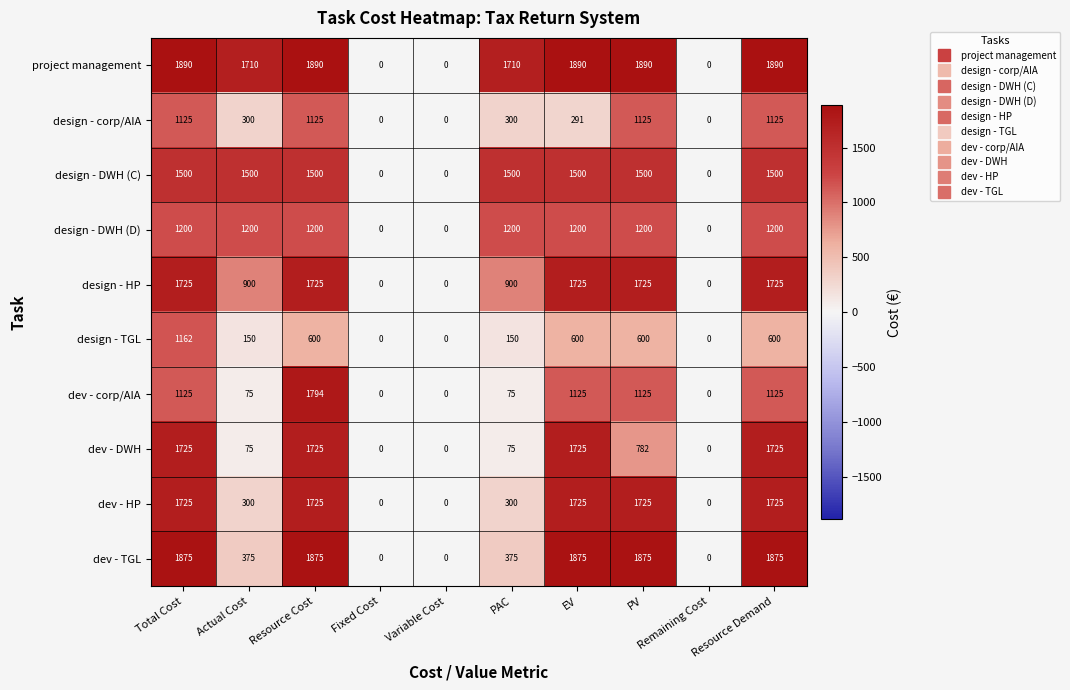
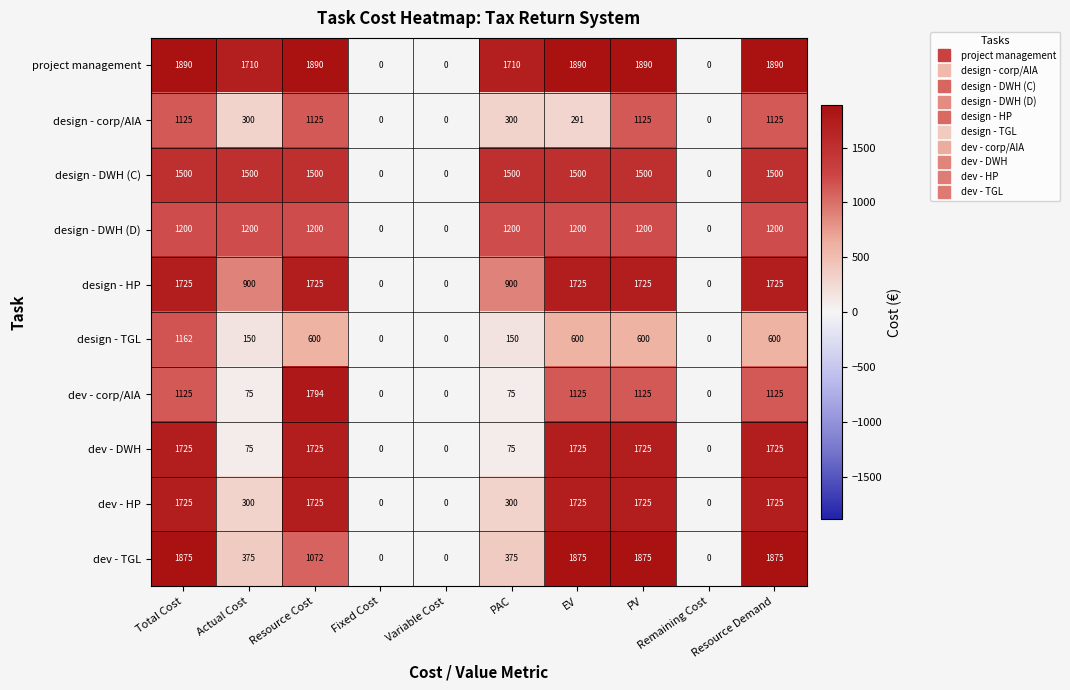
  {
    "project management": {
      "Total Cost": 1890,
      "Actual Cost": 1710,
      "Resource Cost": 1890,
      "Fixed Cost": 0,
      "Variable Cost": 0,
      "PAC": 1710,
      "EV": 1890,
      "PV": 1890,
      "Remaining Cost": 0,
      "Resource Demand": 1890
    },
    "design - corp/AIA": {
      "Total Cost": 1125,
      "Actual Cost": 300,
      "Resource Cost": 1125,
      "Fixed Cost": 0,
      "Variable Cost": 0,
      "PAC": 300,
      "EV": 291,
      "PV": 1125,
      "Remaining Cost": 0,
      "Resource Demand": 1125
    },
    "design - DWH (C)": {
      "Total Cost": 1500,
      "Actual Cost": 1500,
      "Resource Cost": 1500,
      "Fixed Cost": 0,
      "Variable Cost": 0,
      "PAC": 1500,
      "EV": 1500,
      "PV": 1500,
      "Remaining Cost": 0,
      "Resource Demand": 1500
    },
    "design - DWH (D)": {
      "Total Cost": 1200,
      "Actual Cost": 1200,
      "Resource Cost": 1200,
      "Fixed Cost": 0,
      "Variable Cost": 0,
      "PAC": 1200,
      "EV": 1200,
      "PV": 1200,
      "Remaining Cost": 0,
      "Resource Demand": 1200
    },
    "design - HP": {
      "Total Cost": 1725,
      "Actual Cost": 900,
      "Resource Cost": 1725,
      "Fixed Cost": 0,
      "Variable Cost": 0,
      "PAC": 900,
      "EV": 1725,
      "PV": 1725,
      "Remaining Cost": 0,
      "Resource Demand": 1725
    },
    "design - TGL": {
      "Total Cost": 1162,
      "Actual Cost": 150,
      "Resource Cost": 600,
      "Fixed Cost": 0,
      "Variable Cost": 0,
      "PAC": 150,
      "EV": 600,
      "PV": 600,
      "Remaining Cost": 0,
      "Resource Demand": 600
    },
    "dev - corp/AIA": {
      "Total Cost": 1125,
      "Actual Cost": 75,
      "Resource Cost": 1794,
      "Fixed Cost": 0,
      "Variable Cost": 0,
      "PAC": 75,
      "EV": 1125,
      "PV": 1125,
      "Remaining Cost": 0,
      "Resource Demand": 1125
    },
    "dev - DWH": {
      "Total Cost": 1725,
      "Actual Cost": 75,
      "Resource Cost": 1725,
      "Fixed Cost": 0,
      "Variable Cost": 0,
      "PAC": 75,
      "EV": 1725,
-     "PV": 782,
+     "PV": 1725,
      "Remaining Cost": 0,
      "Resource Demand": 1725
    },
    "dev - HP": {
      "Total Cost": 1725,
      "Actual Cost": 300,
      "Resource Cost": 1725,
      "Fixed Cost": 0,
      "Variable Cost": 0,
      "PAC": 300,
      "EV": 1725,
      "PV": 1725,
      "Remaining Cost": 0,
      "Resource Demand": 1725
    },
    "dev - TGL": {
      "Total Cost": 1875,
      "Actual Cost": 375,
-     "Resource Cost": 1875,
+     "Resource Cost": 1072,
      "Fixed Cost": 0,
      "Variable Cost": 0,
      "PAC": 375,
      "EV": 1875,
      "PV": 1875,
      "Remaining Cost": 0,
      "Resource Demand": 1875
    }
  }
